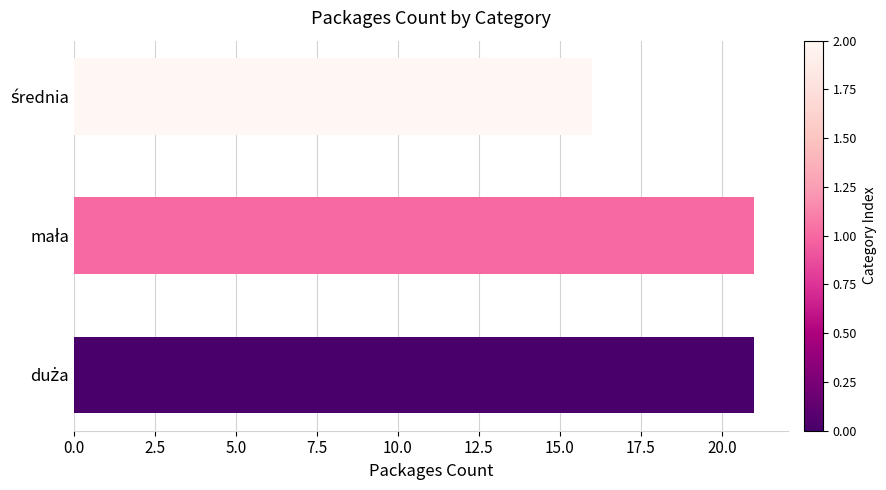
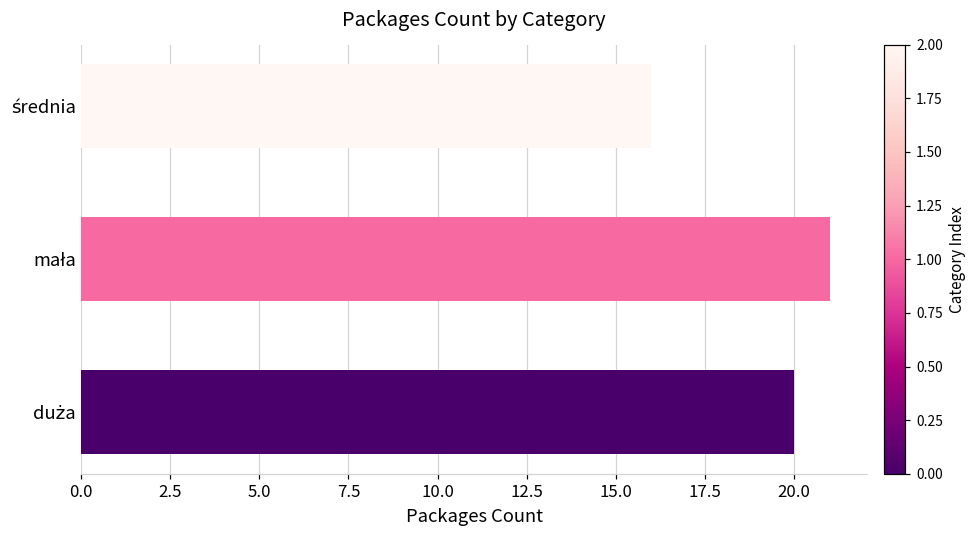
  {
    "średnia": 16,
    "mała": 21,
-   "duża": 21
+   "duża": 20
  }
